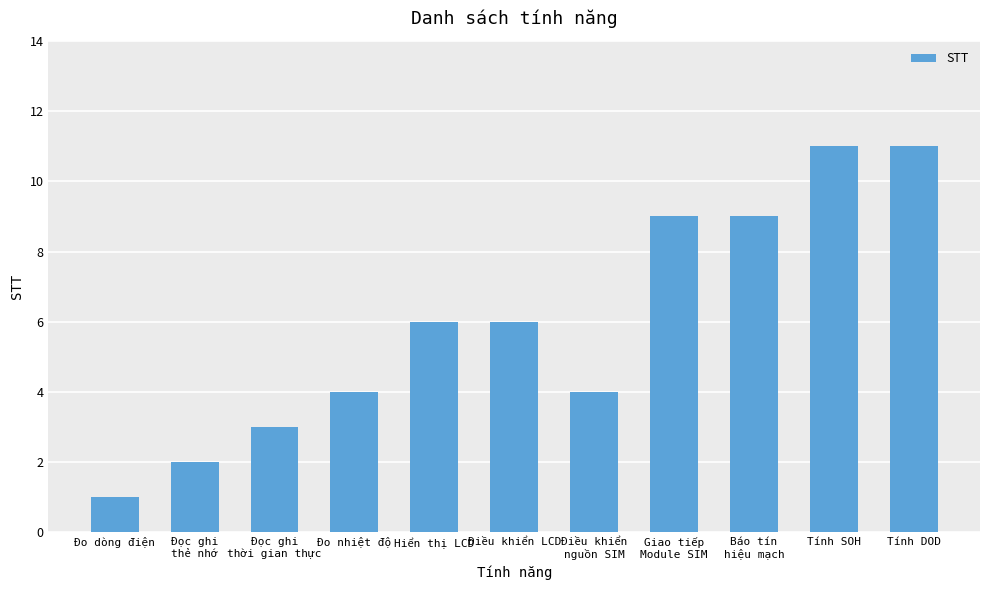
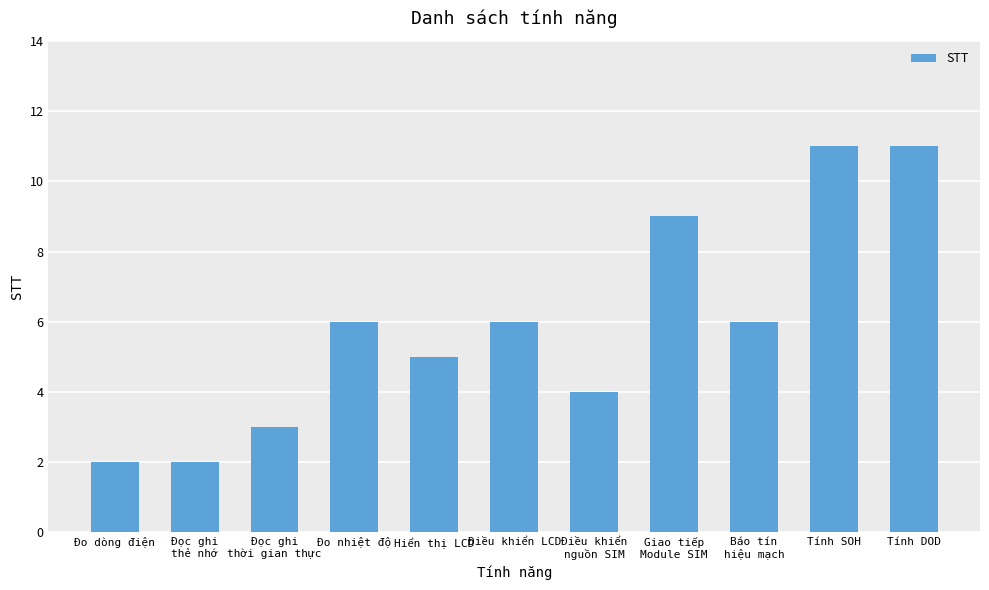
  {
-   "Đo dòng điện": 1,
+   "Đo dòng điện": 2,
    "Đọc ghi thẻ nhớ": 2,
    "Đọc ghi thời gian thực": 3,
-   "Đo nhiệt độ": 4,
-   "Hiển thị LCD": 6,
+   "Đo nhiệt độ": 6,
+   "Hiển thị LCD": 5,
    "Điều khiển LCD": 6,
    "Điều khiển nguồn SIM": 4,
    "Giao tiếp Module SIM": 9,
-   "Báo tín hiệu mạch": 9,
+   "Báo tín hiệu mạch": 6,
    "Tính SOH": 11,
    "Tính DOD": 11
  }
